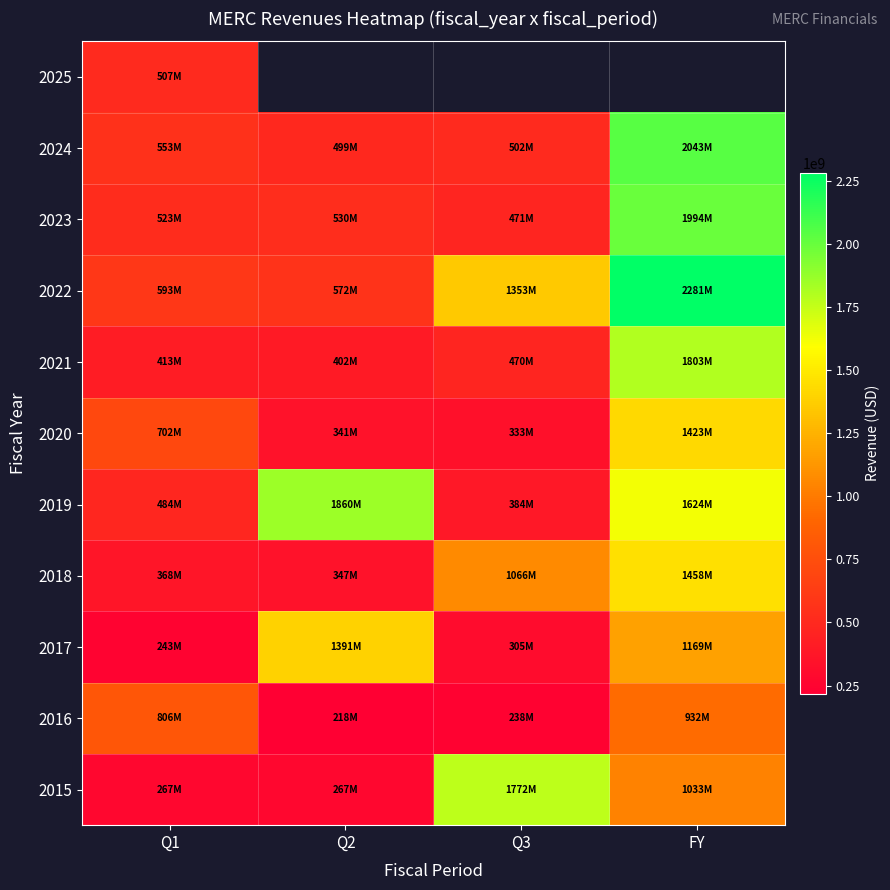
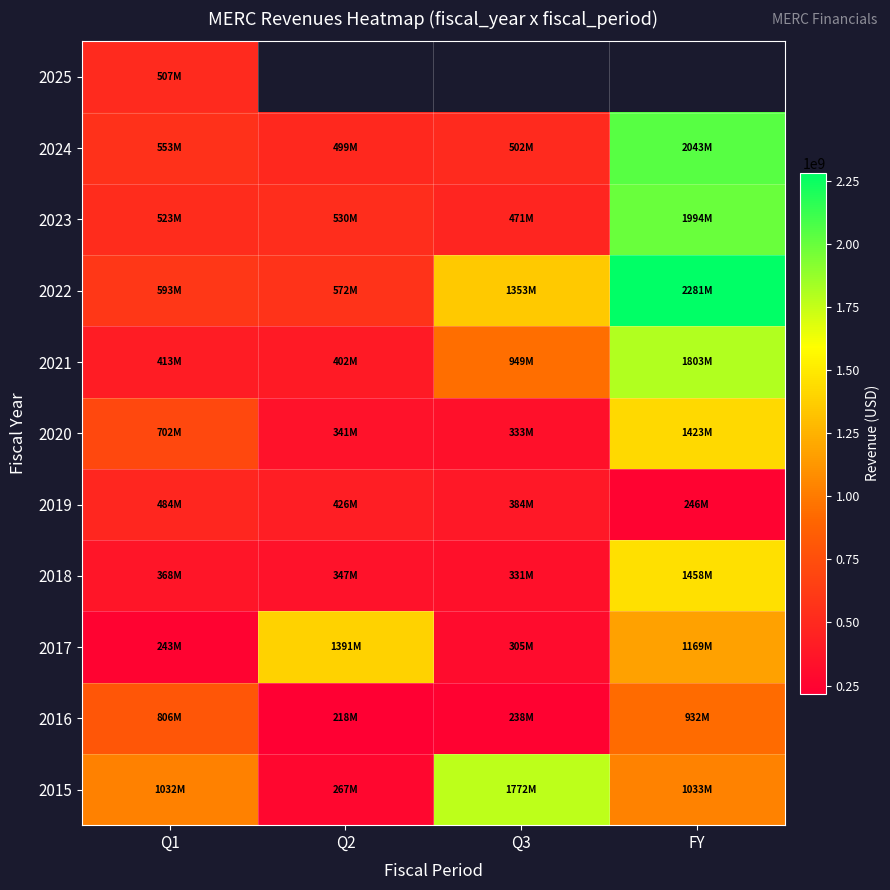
  {
    "2025": {
      "Q1": "507M"
    },
    "2024": {
      "Q1": "553M",
      "Q2": "499M",
      "Q3": "502M",
      "FY": "2043M"
    },
    "2023": {
      "Q1": "523M",
      "Q2": "530M",
      "Q3": "471M",
      "FY": "1994M"
    },
    "2022": {
      "Q1": "593M",
      "Q2": "572M",
      "Q3": "1353M",
      "FY": "2281M"
    },
    "2021": {
      "Q1": "413M",
      "Q2": "402M",
-     "Q3": "470M",
+     "Q3": "949M",
      "FY": "1803M"
    },
    "2020": {
      "Q1": "702M",
      "Q2": "341M",
      "Q3": "333M",
      "FY": "1423M"
    },
    "2019": {
      "Q1": "484M",
-     "Q2": "1860M",
+     "Q2": "426M",
      "Q3": "384M",
-     "FY": "1624M"
+     "FY": "246M"
    },
    "2018": {
      "Q1": "368M",
      "Q2": "347M",
-     "Q3": "1066M",
+     "Q3": "331M",
      "FY": "1458M"
    },
    "2017": {
      "Q1": "243M",
      "Q2": "1391M",
      "Q3": "305M",
      "FY": "1169M"
    },
    "2016": {
      "Q1": "806M",
      "Q2": "218M",
      "Q3": "238M",
      "FY": "932M"
    },
    "2015": {
-     "Q1": "267M",
+     "Q1": "1032M",
      "Q2": "267M",
      "Q3": "1772M",
      "FY": "1033M"
    }
  }
